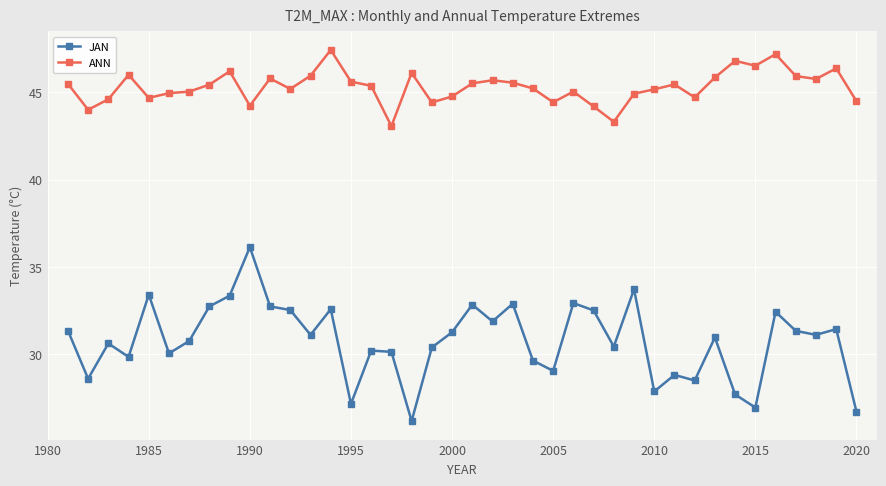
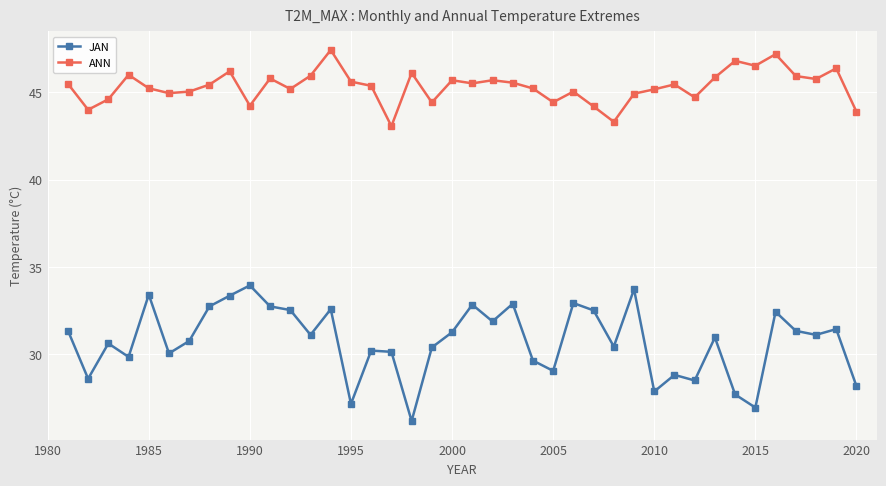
  {
    "JAN": {
      "1985": 33.4,
-     "1990": 36.1,
+     "1990": 34.0,
      "1995": 27.2,
      "2000": 31.3,
      "2005": 29.1,
      "2010": 27.9,
      "2015": 27.0,
-     "2020": 26.7
+     "2020": 28.2
    },
    "ANN": {
-     "1985": 44.7,
+     "1985": 45.2,
      "1990": 44.2,
      "1995": 45.6,
-     "2000": 44.8,
+     "2000": 45.7,
      "2005": 44.4,
      "2010": 45.2,
      "2015": 46.5,
-     "2020": 44.5
+     "2020": 43.9
    }
  }
